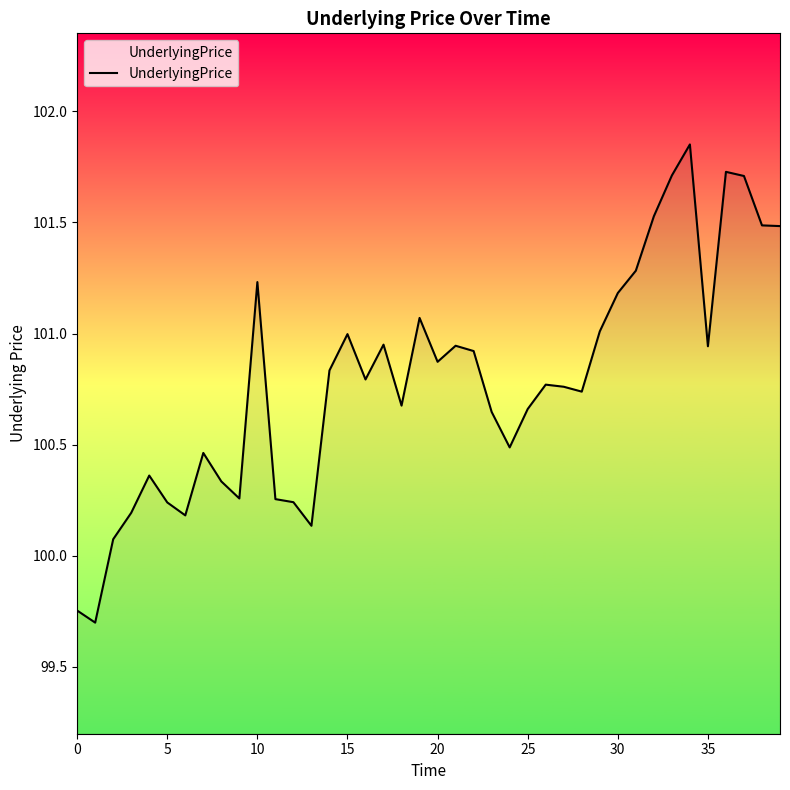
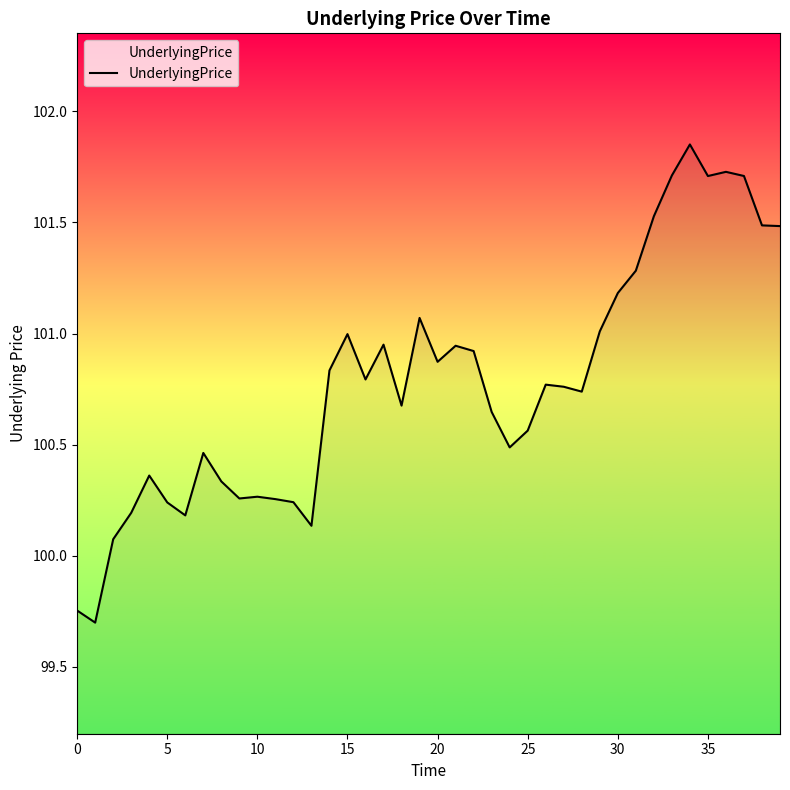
  {
    "0": 99.75,
    "5": 100.24,
-   "10": 101.23,
+   "10": 100.27,
    "15": 101.00,
    "20": 100.87,
-   "25": 100.66,
+   "25": 100.56,
    "30": 101.18,
-   "35": 100.94
+   "35": 101.71
  }
